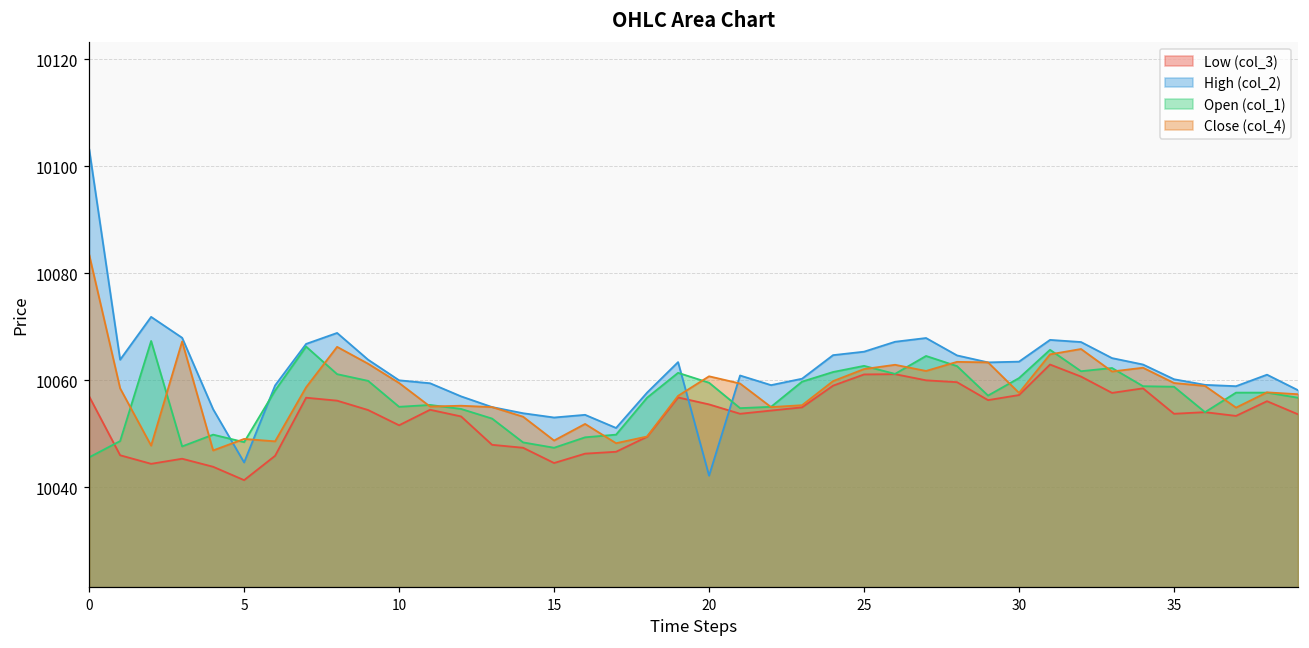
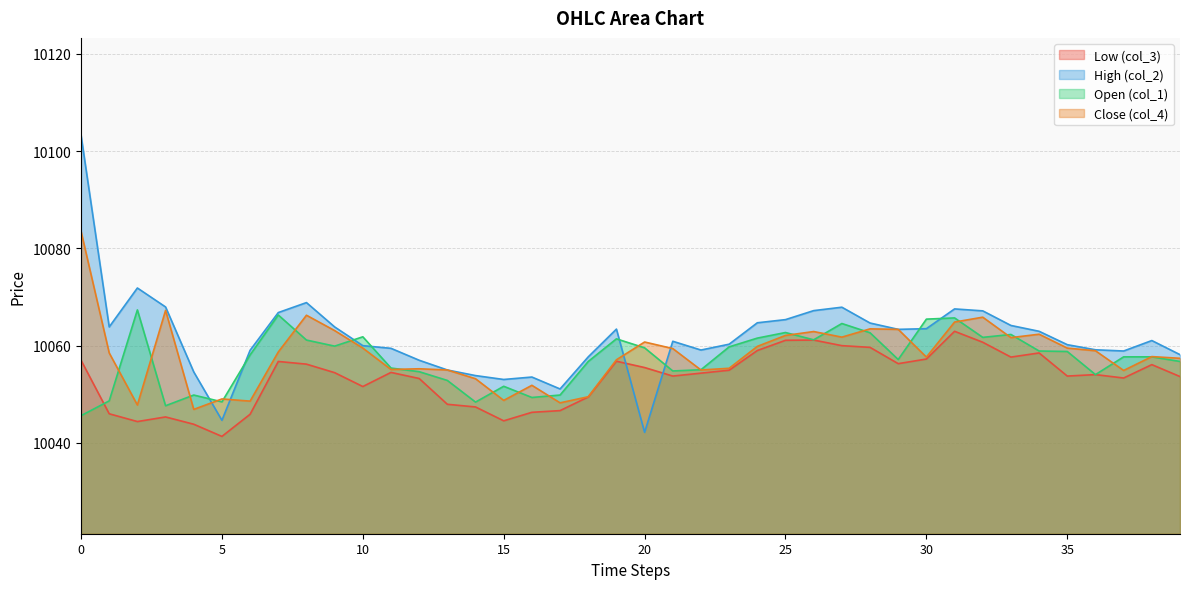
  {
    "High (col_2)": {
      "0": 10103,
      "5": 10045,
      "15": 10053,
      "20": 10042,
      "25": 10065,
      "30": 10063,
      "35": 10060
    },
    "Open (col_1)": {
      "0": 10046,
      "5": 10048,
-     "10": 10055,
-     "15": 10047,
+     "10": 10062,
+     "15": 10052,
      "20": 10060,
      "25": 10063,
-     "30": 10060,
+     "30": 10065,
      "35": 10059
    }
  }
